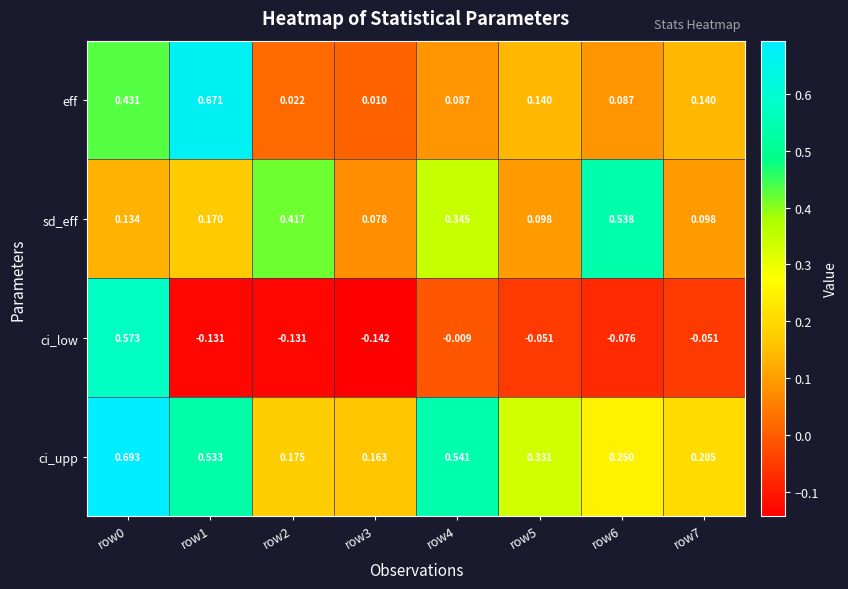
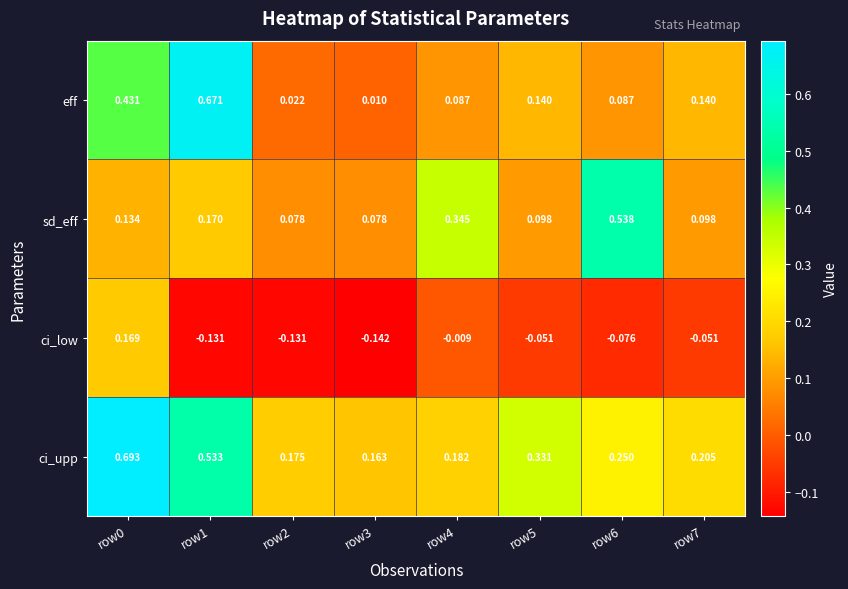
  {
    "eff": {
      "row0": 0.431,
      "row1": 0.671,
      "row2": 0.022,
      "row3": 0.010,
      "row4": 0.087,
      "row5": 0.140,
      "row6": 0.087,
      "row7": 0.140
    },
    "sd_eff": {
      "row0": 0.134,
      "row1": 0.170,
-     "row2": 0.417,
+     "row2": 0.078,
      "row3": 0.078,
      "row4": 0.345,
      "row5": 0.098,
      "row6": 0.538,
      "row7": 0.098
    },
    "ci_low": {
-     "row0": 0.573,
+     "row0": 0.169,
      "row1": -0.131,
      "row2": -0.131,
      "row3": -0.142,
      "row4": -0.009,
      "row5": -0.051,
      "row6": -0.076,
      "row7": -0.051
    },
    "ci_upp": {
      "row0": 0.693,
      "row1": 0.533,
      "row2": 0.175,
      "row3": 0.163,
-     "row4": 0.541,
+     "row4": 0.182,
      "row5": 0.331,
      "row6": 0.250,
      "row7": 0.205
    }
  }
